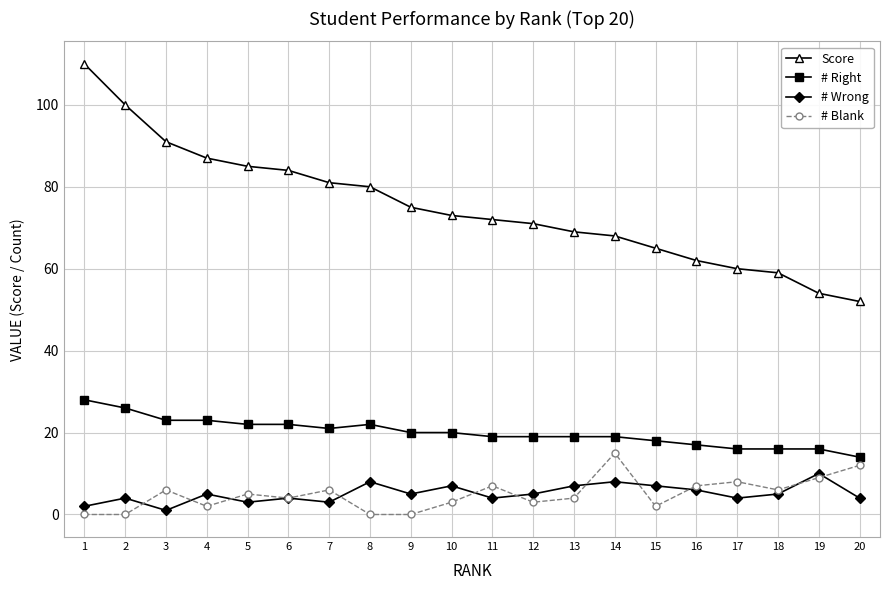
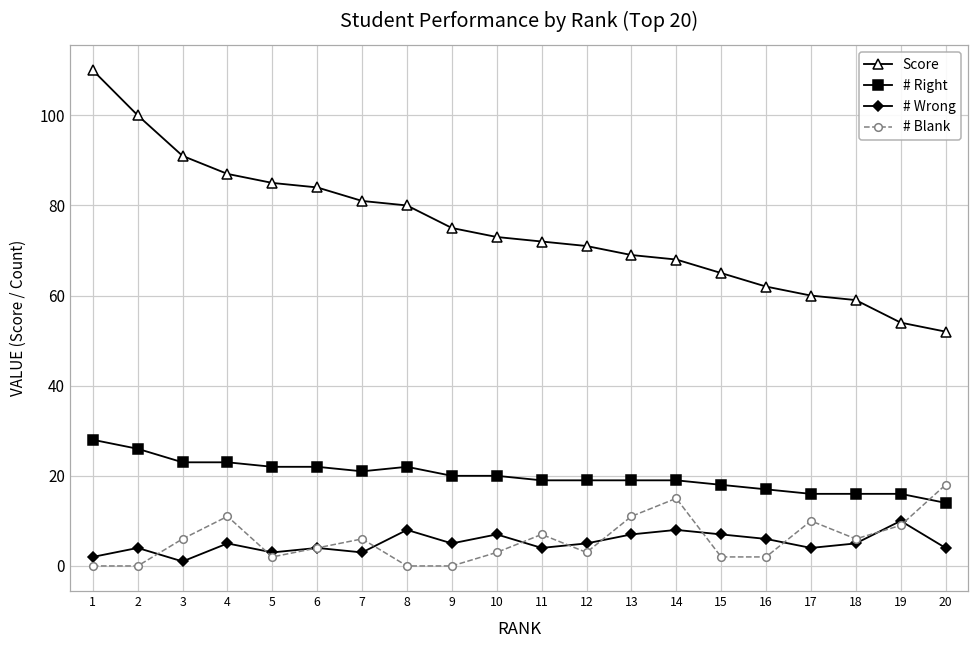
  {
    "# Blank": {
      "1": 0,
      "2": 0,
      "3": 6,
-     "4": 2,
-     "5": 5,
+     "4": 11,
+     "5": 2,
      "7": 6,
      "8": 0,
      "9": 0,
      "10": 3,
      "11": 7,
      "12": 3,
-     "13": 4,
+     "13": 11,
      "14": 15,
      "15": 2,
-     "16": 7,
-     "17": 8,
+     "16": 2,
+     "17": 10,
      "18": 6,
      "19": 9,
-     "20": 12
+     "20": 18
    }
  }
